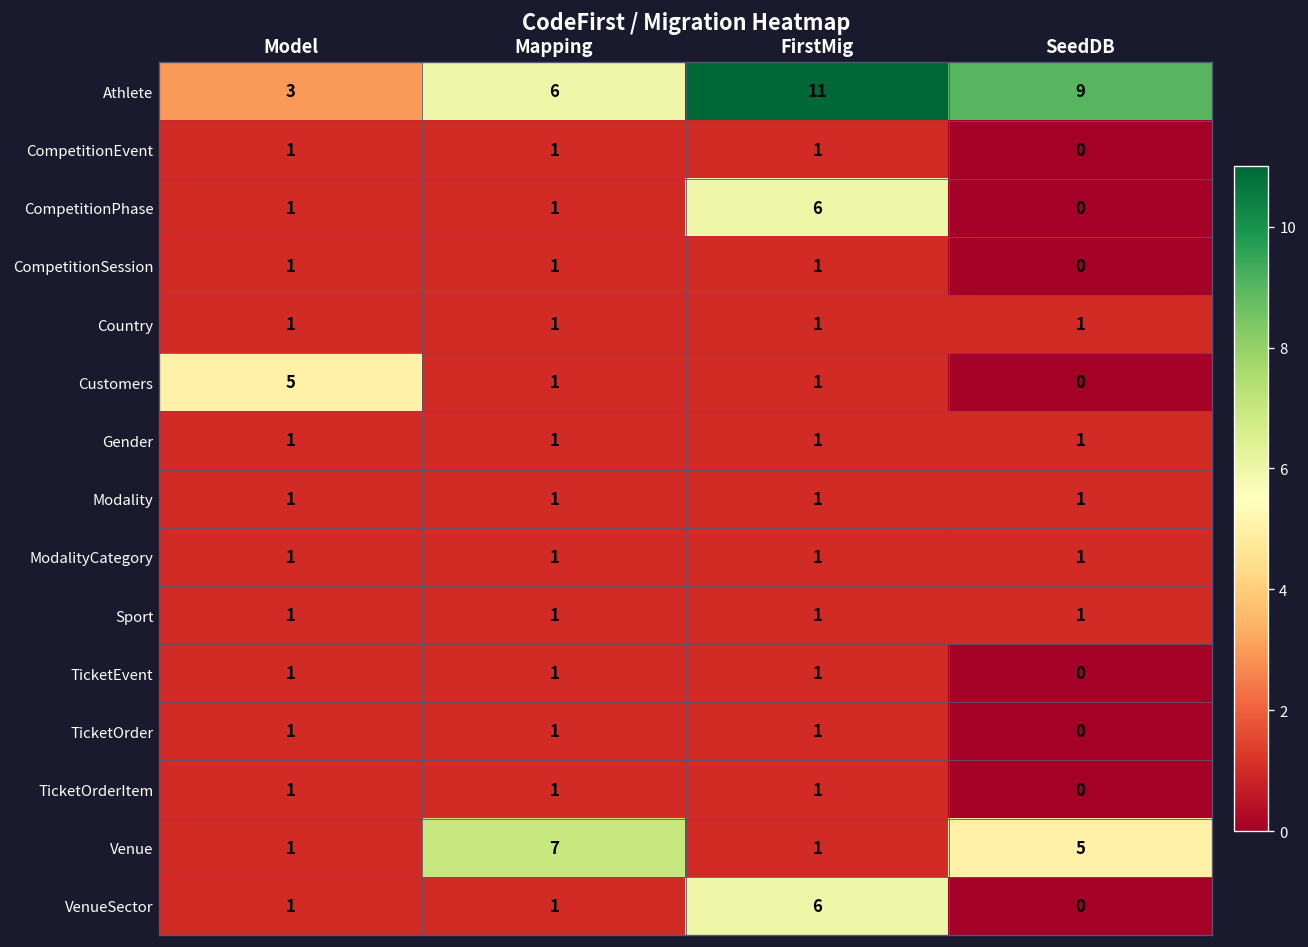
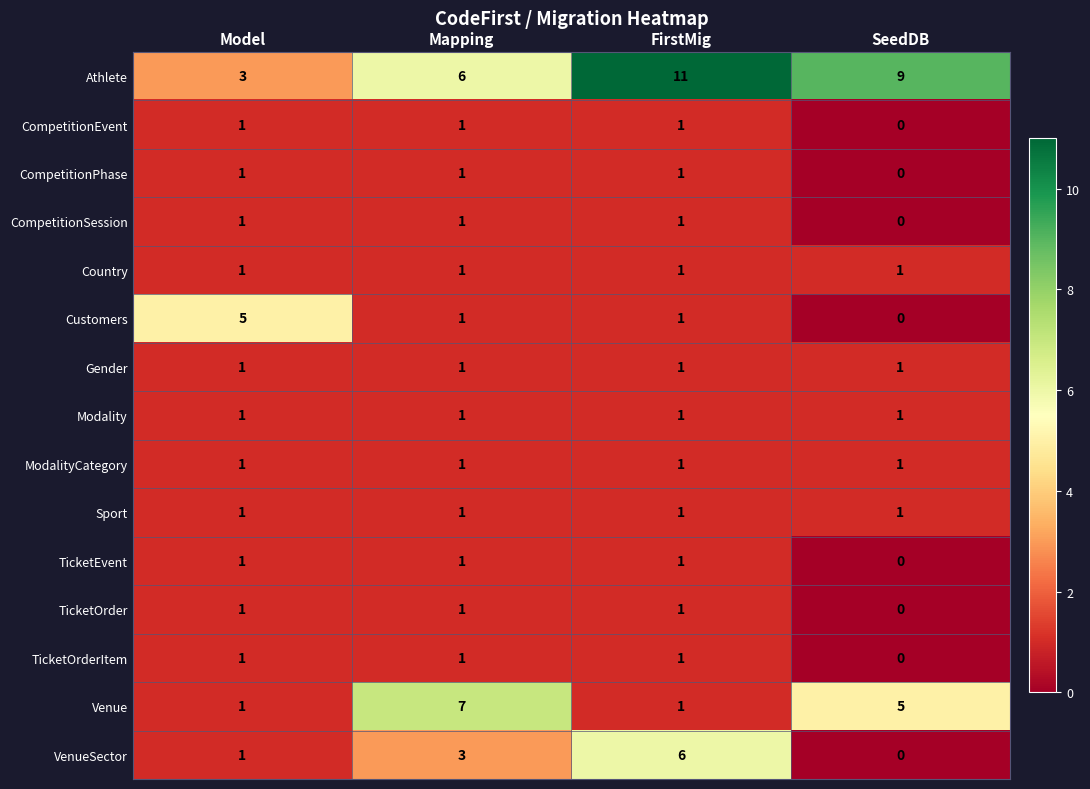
  {
    "Athlete": {
      "Model": 3,
      "Mapping": 6,
      "FirstMig": 11,
      "SeedDB": 9
    },
    "CompetitionEvent": {
      "Model": 1,
      "Mapping": 1,
      "FirstMig": 1,
      "SeedDB": 0
    },
    "CompetitionPhase": {
      "Model": 1,
      "Mapping": 1,
-     "FirstMig": 6,
+     "FirstMig": 1,
      "SeedDB": 0
    },
    "CompetitionSession": {
      "Model": 1,
      "Mapping": 1,
      "FirstMig": 1,
      "SeedDB": 0
    },
    "Country": {
      "Model": 1,
      "Mapping": 1,
      "FirstMig": 1,
      "SeedDB": 1
    },
    "Customers": {
      "Model": 5,
      "Mapping": 1,
      "FirstMig": 1,
      "SeedDB": 0
    },
    "Gender": {
      "Model": 1,
      "Mapping": 1,
      "FirstMig": 1,
      "SeedDB": 1
    },
    "Modality": {
      "Model": 1,
      "Mapping": 1,
      "FirstMig": 1,
      "SeedDB": 1
    },
    "ModalityCategory": {
      "Model": 1,
      "Mapping": 1,
      "FirstMig": 1,
      "SeedDB": 1
    },
    "Sport": {
      "Model": 1,
      "Mapping": 1,
      "FirstMig": 1,
      "SeedDB": 1
    },
    "TicketEvent": {
      "Model": 1,
      "Mapping": 1,
      "FirstMig": 1,
      "SeedDB": 0
    },
    "TicketOrder": {
      "Model": 1,
      "Mapping": 1,
      "FirstMig": 1,
      "SeedDB": 0
    },
    "TicketOrderItem": {
      "Model": 1,
      "Mapping": 1,
      "FirstMig": 1,
      "SeedDB": 0
    },
    "Venue": {
      "Model": 1,
      "Mapping": 7,
      "FirstMig": 1,
      "SeedDB": 5
    },
    "VenueSector": {
      "Model": 1,
-     "Mapping": 1,
+     "Mapping": 3,
      "FirstMig": 6,
      "SeedDB": 0
    }
  }
